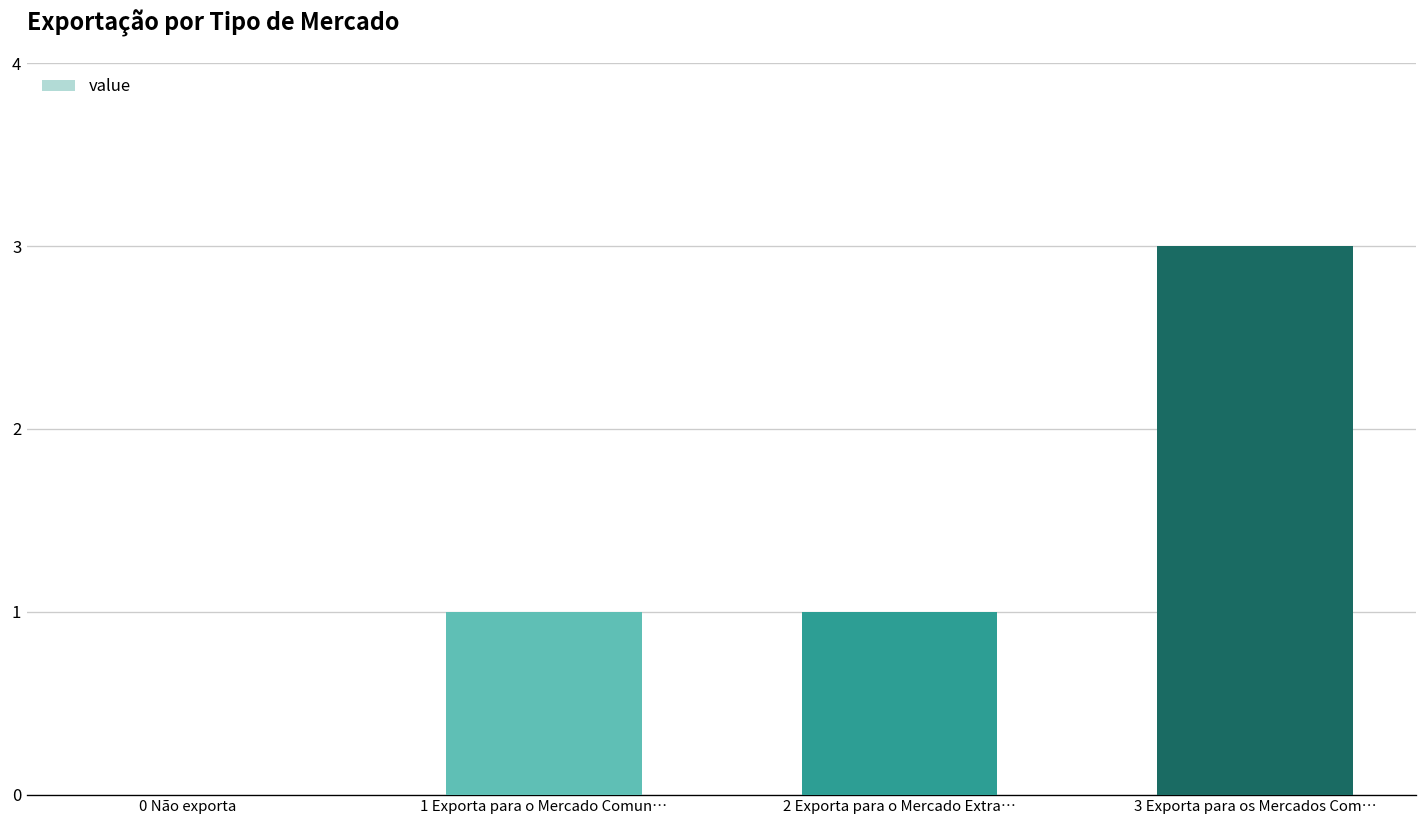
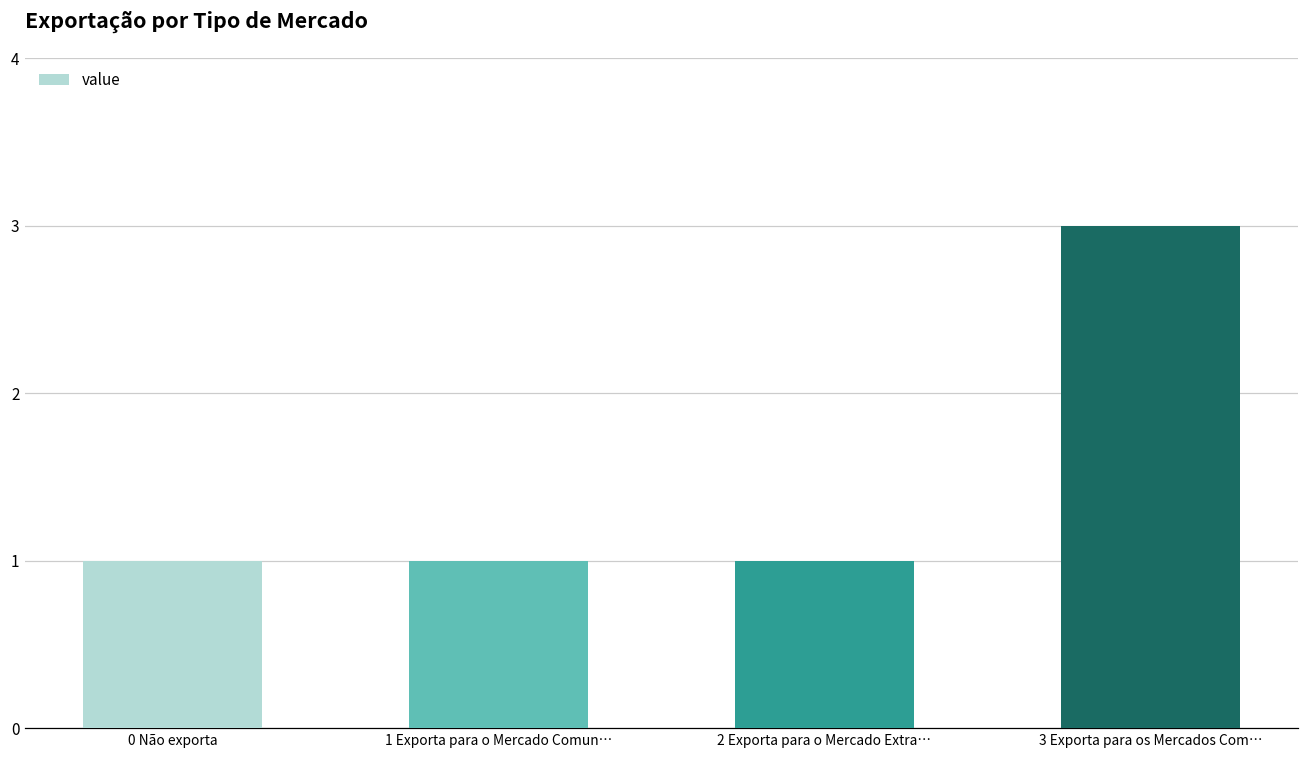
  {
-   "0 Não exporta": 0,
+   "0 Não exporta": 1,
    "1 Exporta para o Mercado Comun…": 1,
    "2 Exporta para o Mercado Extra…": 1,
    "3 Exporta para os Mercados Com…": 3
  }
